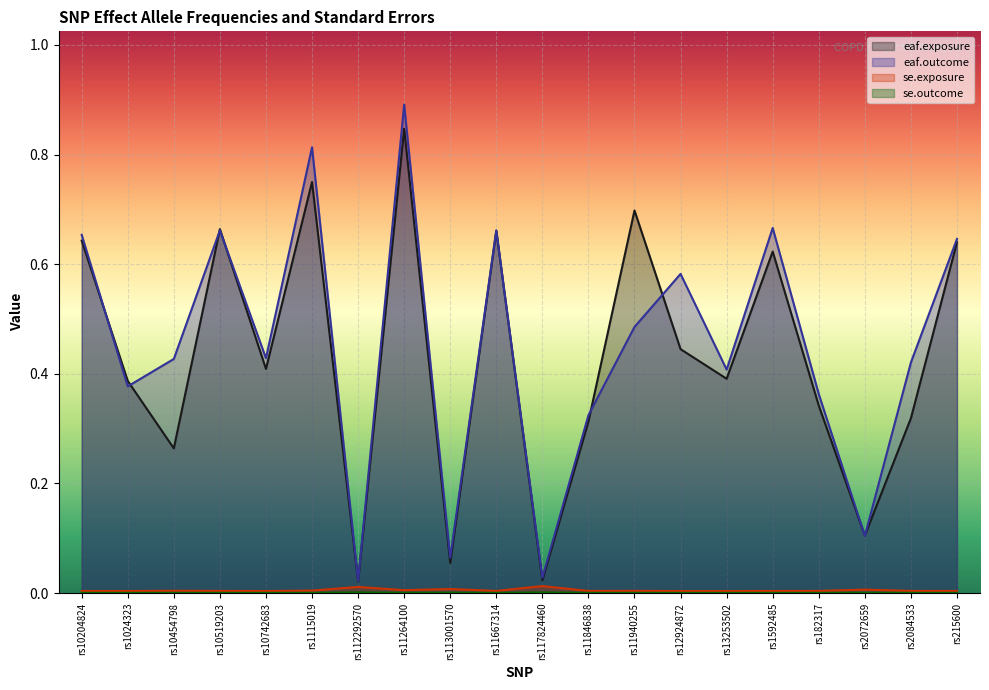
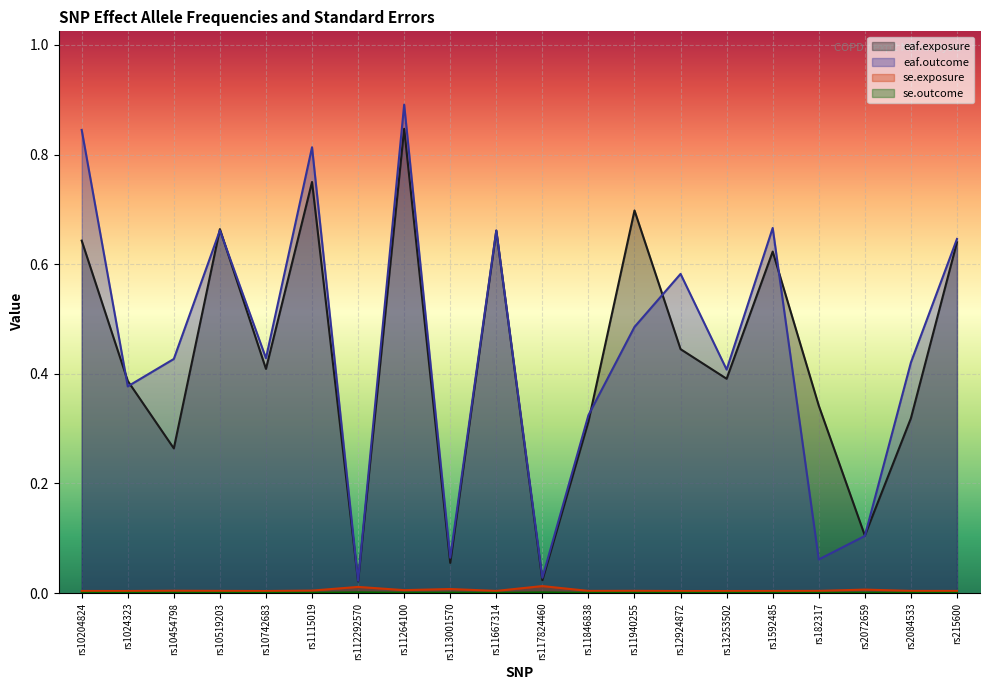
  {
    "eaf.outcome": {
-     "rs10204824": 0.65,
+     "rs10204824": 0.84,
      "rs1024323": 0.38,
      "rs10454798": 0.43,
      "rs10742683": 0.43,
      "rs1115019": 0.81,
      "rs11264100": 0.89,
      "rs113001570": 0.06,
      "rs11846838": 0.32,
      "rs11940255": 0.49,
      "rs12924872": 0.58,
      "rs13253502": 0.41,
      "rs1592485": 0.67,
-     "rs182317": 0.36,
+     "rs182317": 0.06,
      "rs2084533": 0.42,
      "rs215600": 0.65
    },
    "se.exposure": {
      "rs112292570": 0.01,
      "rs11264100": 0.01,
      "rs113001570": 0.01,
      "rs117824460": 0.01,
      "rs2072659": 0.01
    }
  }
